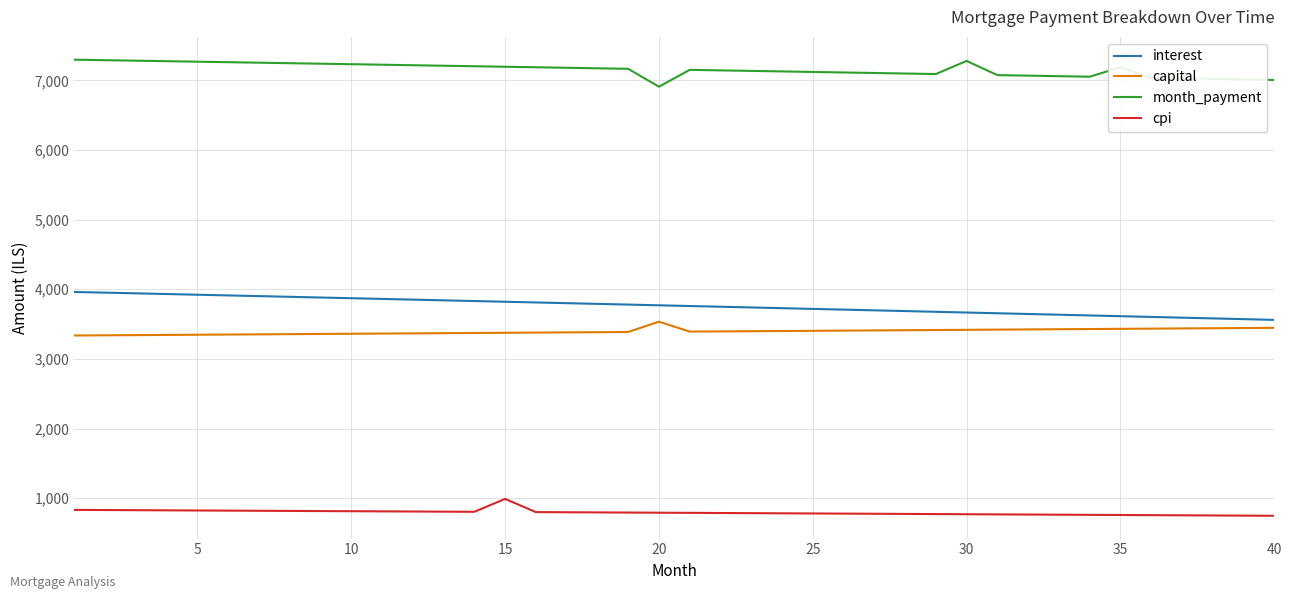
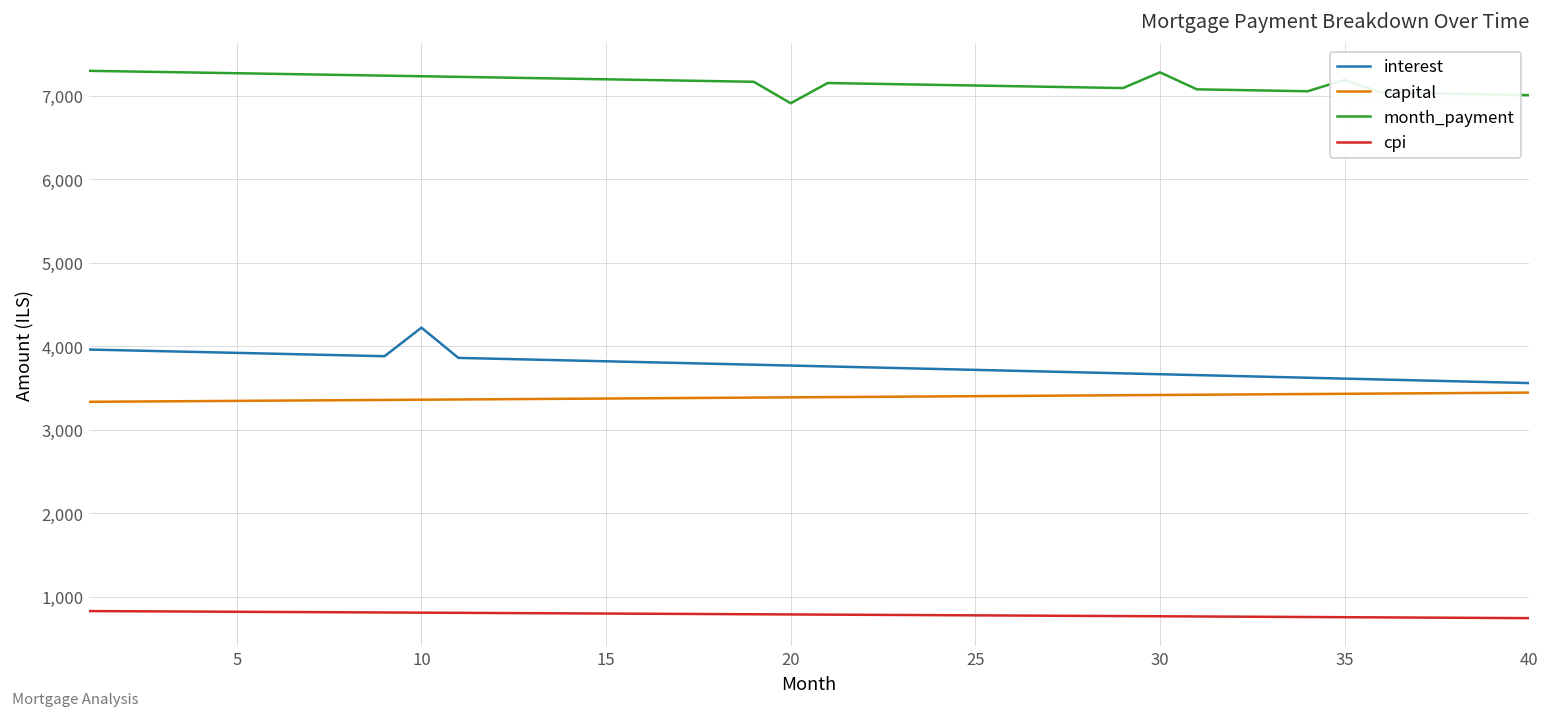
  {
    "interest": {
      "5": "3,900",
-     "10": "3,900",
+     "10": "4,200",
      "15": "3,800",
      "20": "3,800",
      "25": "3,700",
      "30": "3,700",
      "35": "3,600",
      "40": "3,600"
    },
    "capital": {
      "5": "3,300",
      "10": "3,400",
      "15": "3,400",
-     "20": "3,500",
+     "20": "3,400",
      "25": "3,400",
      "30": "3,400",
      "35": "3,400",
      "40": "3,400"
    },
    "month_payment": {
      "5": "7,300",
      "10": "7,200",
      "15": "7,200",
      "20": "6,900",
      "25": "7,100",
      "30": "7,300",
      "40": "7,000"
    },
    "cpi": {
      "5": "800",
      "10": "800",
-     "15": "1,000",
+     "15": "800",
      "20": "800",
      "25": "800",
      "30": "800",
      "35": "800",
      "40": "700"
    }
  }
